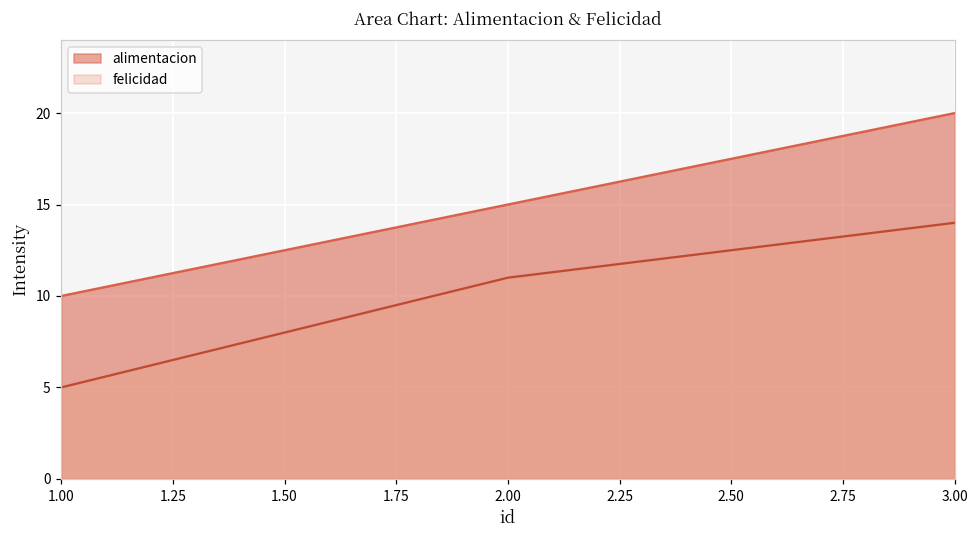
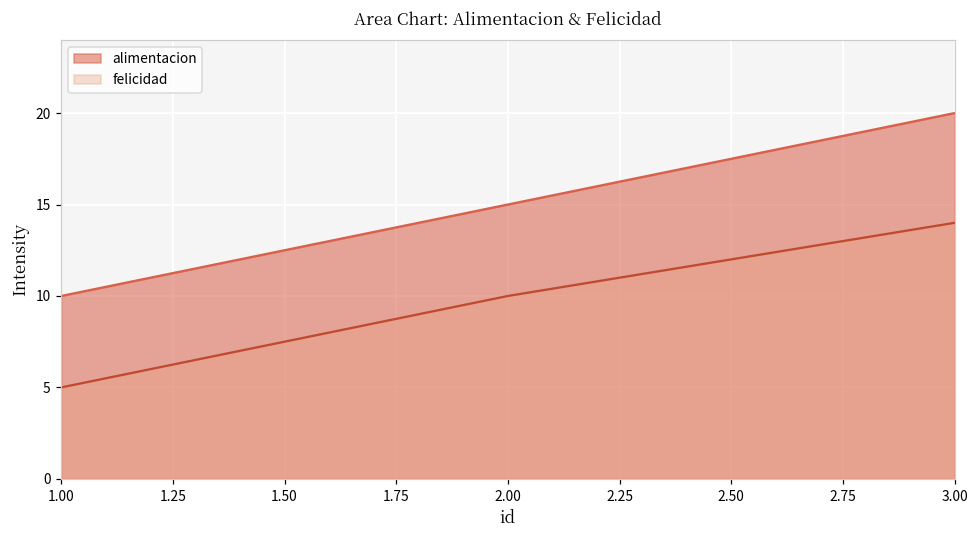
  {
    "alimentacion": {
      "1.00": 10,
      "2.00": 15,
      "3.00": 20
    },
    "felicidad": {
      "1.00": 5,
-     "2.00": 11,
+     "2.00": 10,
      "3.00": 14
    }
  }
